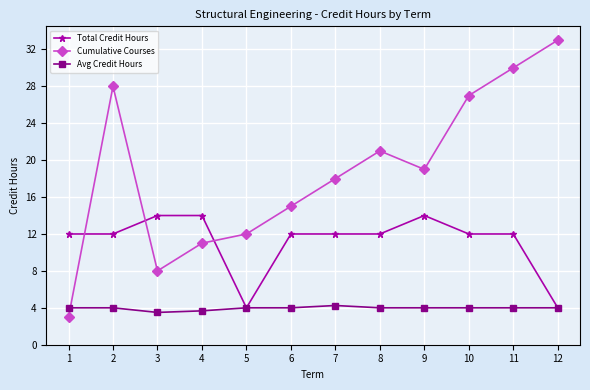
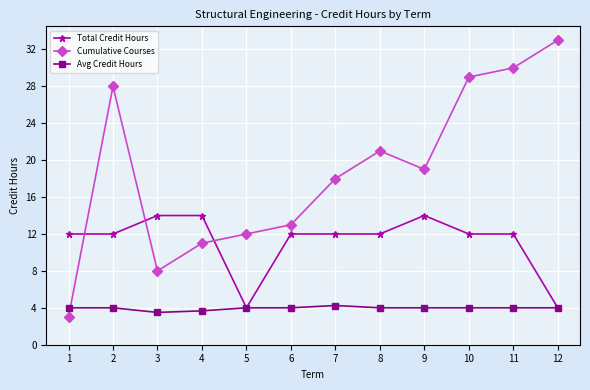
  {
    "Cumulative Courses": {
      "1": 3,
      "2": 28,
      "3": 8,
      "4": 11,
      "5": 12,
-     "6": 15,
+     "6": 13,
      "7": 18,
      "8": 21,
      "9": 19,
-     "10": 27,
+     "10": 29,
      "11": 30,
      "12": 33
    }
  }
